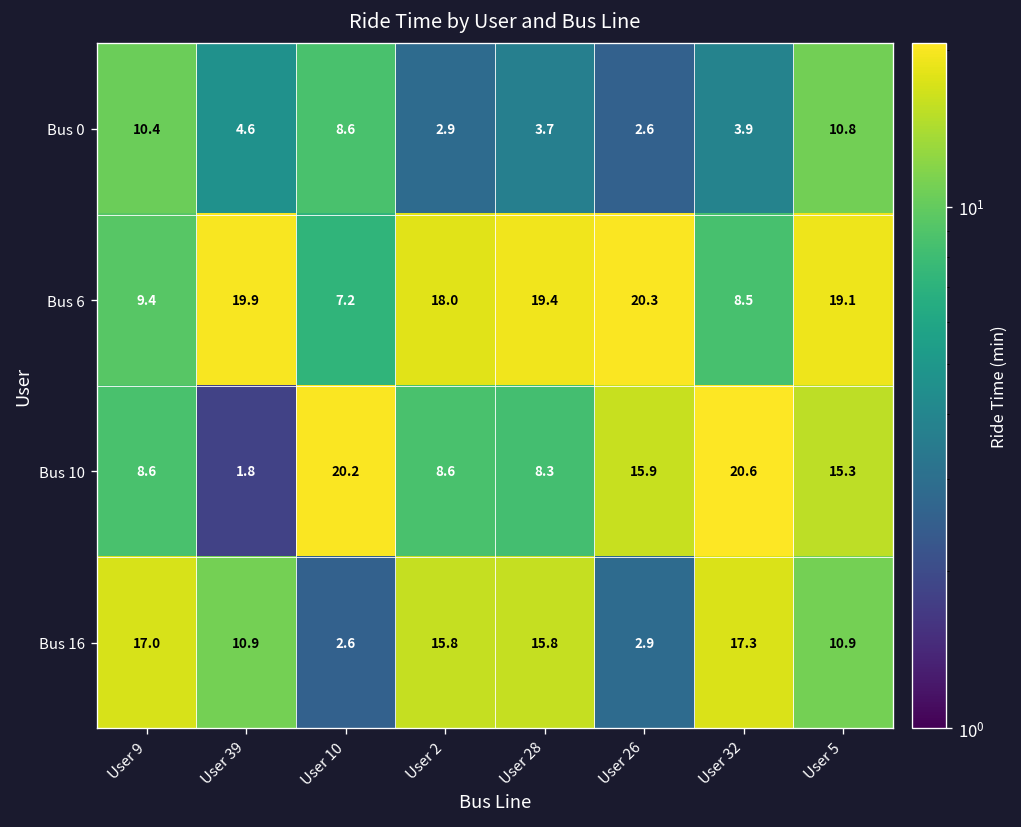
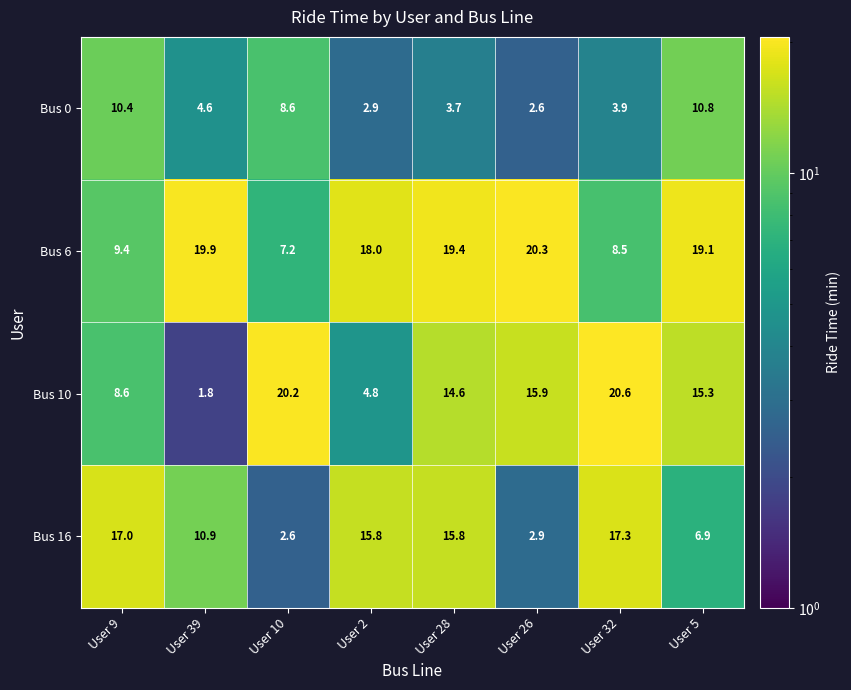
  {
    "Bus 0": {
      "User 9": 10.4,
      "User 39": 4.6,
      "User 10": 8.6,
      "User 2": 2.9,
      "User 28": 3.7,
      "User 26": 2.6,
      "User 32": 3.9,
      "User 5": 10.8
    },
    "Bus 6": {
      "User 9": 9.4,
      "User 39": 19.9,
      "User 10": 7.2,
      "User 2": 18.0,
      "User 28": 19.4,
      "User 26": 20.3,
      "User 32": 8.5,
      "User 5": 19.1
    },
    "Bus 10": {
      "User 9": 8.6,
      "User 39": 1.8,
      "User 10": 20.2,
-     "User 2": 8.6,
-     "User 28": 8.3,
+     "User 2": 4.8,
+     "User 28": 14.6,
      "User 26": 15.9,
      "User 32": 20.6,
      "User 5": 15.3
    },
    "Bus 16": {
      "User 9": 17.0,
      "User 39": 10.9,
      "User 10": 2.6,
      "User 2": 15.8,
      "User 28": 15.8,
      "User 26": 2.9,
      "User 32": 17.3,
-     "User 5": 10.9
+     "User 5": 6.9
    }
  }
